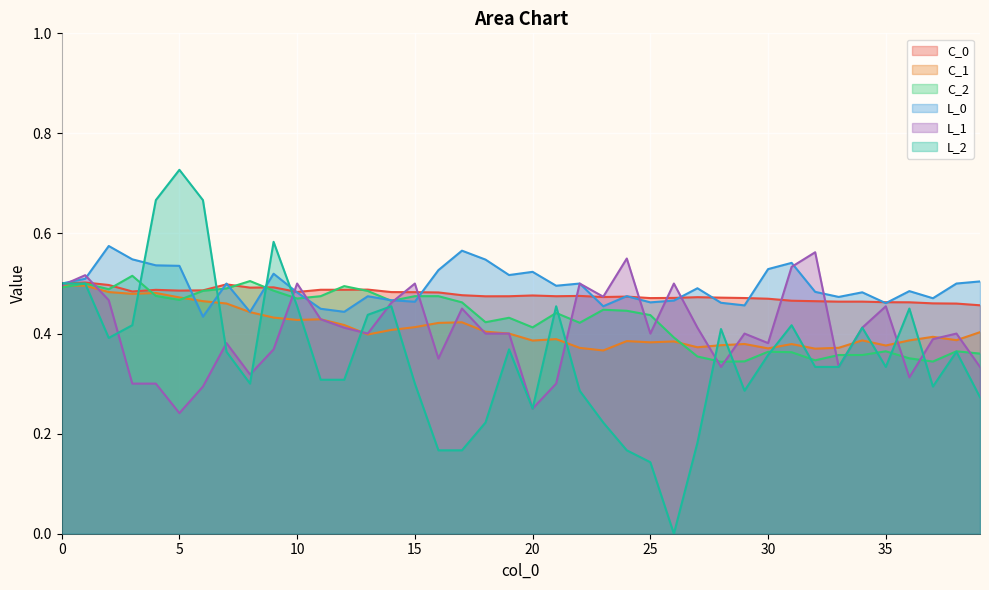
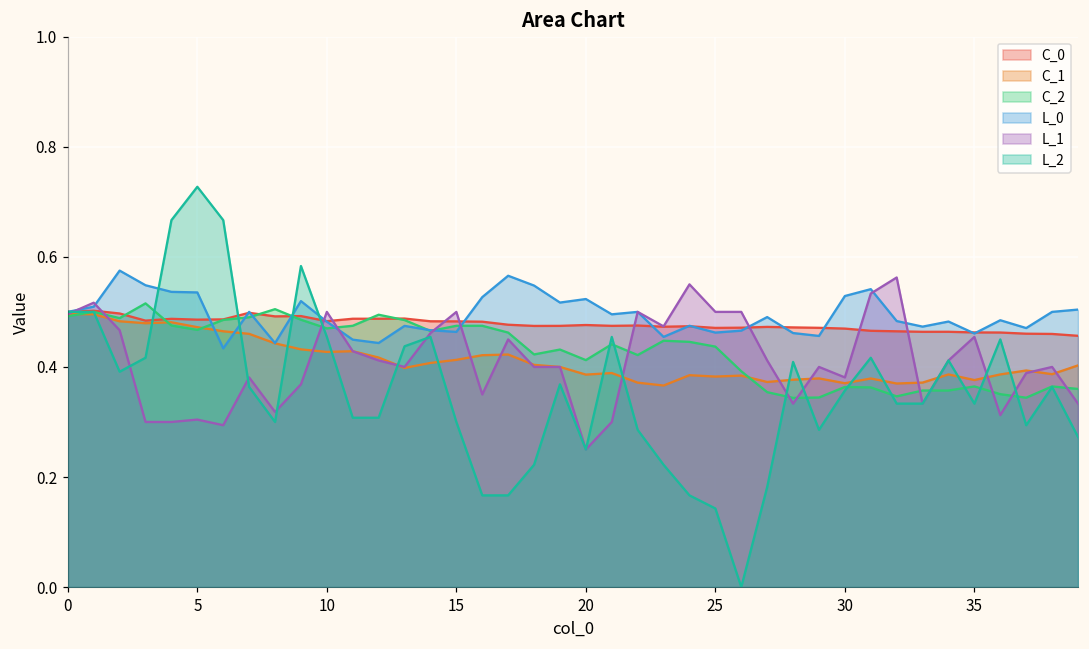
  {
    "L_1": {
-     "5": 0.24,
+     "5": 0.30,
      "10": 0.50,
      "15": 0.50,
-     "25": 0.4,
+     "25": 0.5,
      "30": 0.38,
      "35": 0.45
    }
  }
